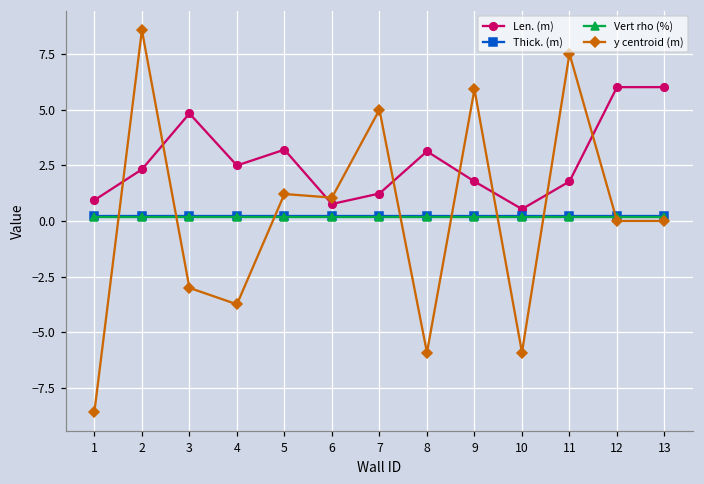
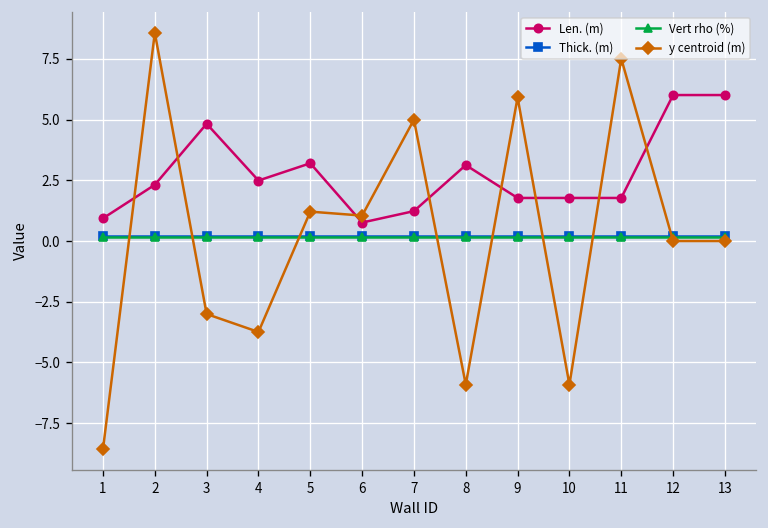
  {
    "Len. (m)": {
      "1": 0.9,
      "2": 2.3,
      "3": 4.8,
      "4": 2.5,
      "5": 3.2,
      "6": 0.8,
      "7": 1.2,
      "8": 3.1,
      "9": 1.8,
-     "10": 0.5,
+     "10": 1.8,
      "11": 1.8,
      "12": 6.0,
      "13": 6.0
    },
    "y centroid (m)": {
      "1": -8.6,
      "2": 8.6,
      "3": -3.0,
      "4": -3.7,
      "5": 1.2,
      "6": 1.0,
      "7": 5.0,
      "8": -5.9,
      "9": 5.9,
      "10": -5.9,
      "12": 0.0,
      "13": 0.0
    }
  }
